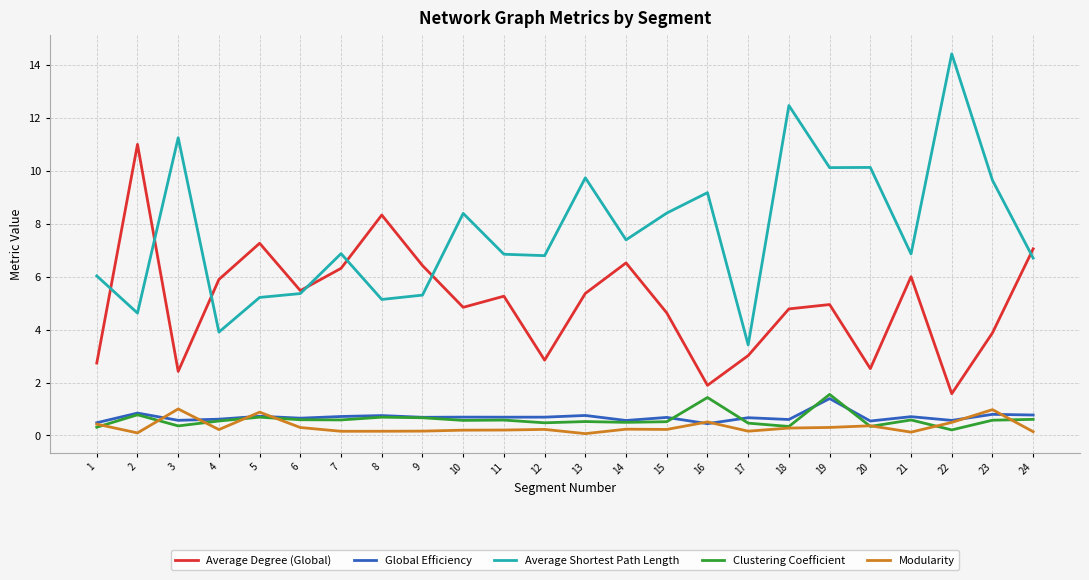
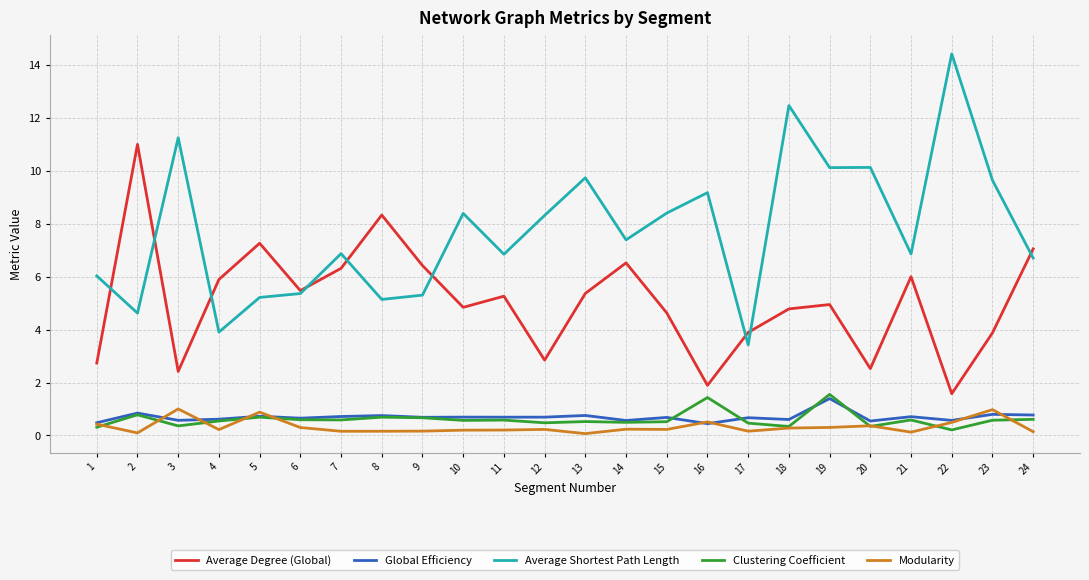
  {
    "Average Degree (Global)": {
      "1": 2.7,
      "2": 11.0,
      "3": 2.4,
      "4": 5.9,
      "5": 7.3,
      "6": 5.5,
      "7": 6.3,
      "8": 8.3,
      "9": 6.4,
      "10": 4.8,
      "11": 5.3,
      "12": 2.8,
      "13": 5.4,
      "14": 6.5,
      "15": 4.6,
      "16": 1.9,
-     "17": 3.0,
+     "17": 3.9,
      "18": 4.8,
      "19": 4.9,
      "20": 2.5,
      "21": 6.0,
      "22": 1.6,
      "23": 3.9,
      "24": 7.1
    },
    "Global Efficiency": {
      "3": 0.6,
      "7": 0.7,
      "10": 0.7,
      "11": 0.7,
      "12": 0.7,
      "13": 0.8,
      "15": 0.7,
      "17": 0.7,
      "18": 0.6,
      "19": 1.4,
      "20": 0.5,
      "21": 0.7,
      "23": 0.8,
      "24": 0.8
    },
    "Average Shortest Path Length": {
      "1": 6.0,
      "2": 4.6,
      "3": 11.3,
      "4": 3.9,
      "5": 5.2,
      "6": 5.4,
      "7": 6.9,
      "8": 5.1,
      "9": 5.3,
      "10": 8.4,
      "11": 6.8,
-     "12": 6.8,
+     "12": 8.3,
      "13": 9.7,
      "14": 7.4,
      "15": 8.4,
      "16": 9.2,
      "17": 3.4,
      "18": 12.5,
      "19": 10.1,
      "20": 10.1,
      "21": 6.9,
      "22": 14.4,
      "23": 9.6,
      "24": 6.7
    },
    "Clustering Coefficient": {
      "1": 0.3,
      "3": 0.4,
      "7": 0.6,
      "10": 0.6,
      "11": 0.6,
      "12": 0.5,
      "13": 0.5,
      "15": 0.5,
      "16": 1.4,
      "17": 0.5,
      "19": 1.6,
      "21": 0.6,
      "22": 0.2,
      "23": 0.6,
      "24": 0.6
    },
    "Modularity": {
      "2": 0.1,
      "3": 1.0,
      "4": 0.2,
      "5": 0.9,
      "6": 0.3,
      "7": 0.2,
      "8": 0.2,
      "9": 0.2,
      "10": 0.2,
      "11": 0.2,
      "12": 0.2,
      "13": 0.1,
      "14": 0.2,
      "15": 0.2,
      "17": 0.2,
      "19": 0.3,
      "21": 0.1,
      "23": 1.0,
      "24": 0.1
    }
  }
